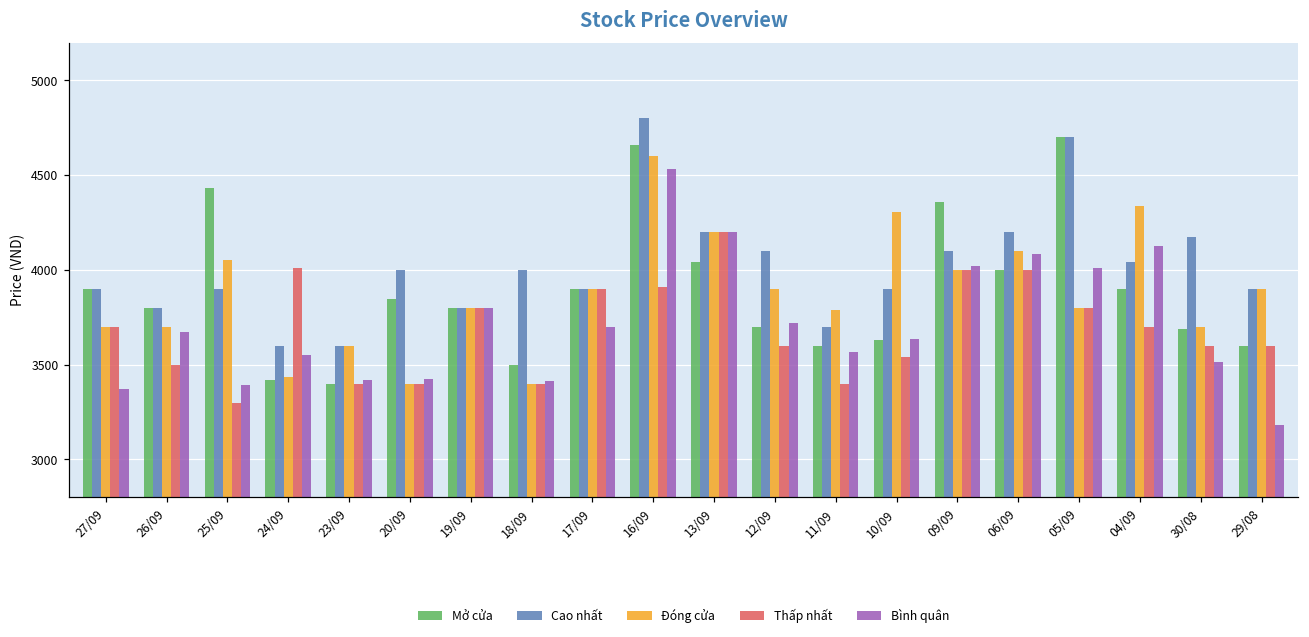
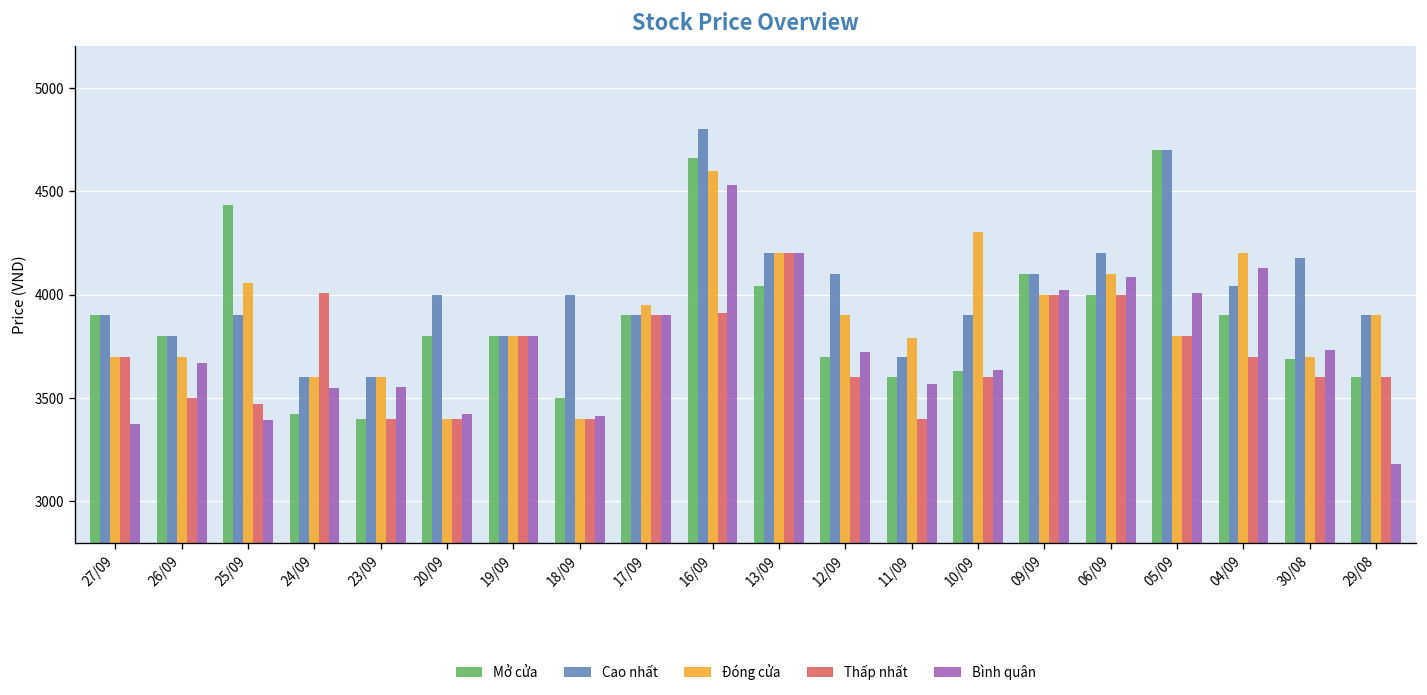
  {
    "Mở cửa": {
      "27/09": 3900,
      "26/09": 3800,
      "25/09": 4430,
      "24/09": 3420,
      "23/09": 3400,
-     "20/09": 3850,
+     "20/09": 3800,
      "19/09": 3800,
      "18/09": 3500,
      "17/09": 3900,
      "16/09": 4660,
      "13/09": 4040,
      "12/09": 3700,
      "11/09": 3600,
      "10/09": 3630,
-     "09/09": 4360,
+     "09/09": 4100,
      "06/09": 4000,
      "05/09": 4700,
      "04/09": 3900,
      "30/08": 3690,
      "29/08": 3600
    },
    "Cao nhất": {
      "27/09": 3900,
      "26/09": 3800,
      "25/09": 3900,
      "24/09": 3600,
      "23/09": 3600,
      "20/09": 4000,
      "19/09": 3800,
      "18/09": 4000,
      "17/09": 3900,
      "16/09": 4800,
      "13/09": 4200,
      "12/09": 4100,
      "11/09": 3700,
      "10/09": 3900,
      "09/09": 4100,
      "06/09": 4200,
      "05/09": 4700,
      "04/09": 4040,
      "30/08": 4180,
      "29/08": 3900
    },
    "Đóng cửa": {
      "27/09": 3700,
      "26/09": 3700,
      "25/09": 4050,
-     "24/09": 3430,
+     "24/09": 3600,
      "23/09": 3600,
      "20/09": 3400,
      "19/09": 3800,
      "18/09": 3400,
-     "17/09": 3900,
+     "17/09": 3950,
      "16/09": 4600,
      "13/09": 4200,
      "12/09": 3900,
      "11/09": 3790,
      "10/09": 4300,
      "09/09": 4000,
      "06/09": 4100,
      "05/09": 3800,
-     "04/09": 4340,
+     "04/09": 4200,
      "30/08": 3700,
      "29/08": 3900
    },
    "Thấp nhất": {
      "27/09": 3700,
      "26/09": 3500,
-     "25/09": 3300,
+     "25/09": 3470,
      "24/09": 4010,
      "23/09": 3400,
      "20/09": 3400,
      "19/09": 3800,
      "18/09": 3400,
      "17/09": 3900,
      "16/09": 3910,
      "13/09": 4200,
      "12/09": 3600,
      "11/09": 3400,
-     "10/09": 3540,
+     "10/09": 3600,
      "09/09": 4000,
      "06/09": 4000,
      "05/09": 3800,
      "04/09": 3700,
      "30/08": 3600,
      "29/08": 3600
    },
    "Bình quân": {
      "27/09": 3370,
      "26/09": 3670,
      "25/09": 3390,
      "24/09": 3550,
-     "23/09": 3420,
+     "23/09": 3550,
      "20/09": 3420,
      "19/09": 3800,
      "18/09": 3420,
-     "17/09": 3700,
+     "17/09": 3900,
      "16/09": 4530,
      "13/09": 4200,
      "12/09": 3720,
      "11/09": 3570,
      "10/09": 3640,
      "09/09": 4020,
      "06/09": 4090,
      "05/09": 4010,
      "04/09": 4130,
-     "30/08": 3510,
+     "30/08": 3730,
      "29/08": 3180
    }
  }
